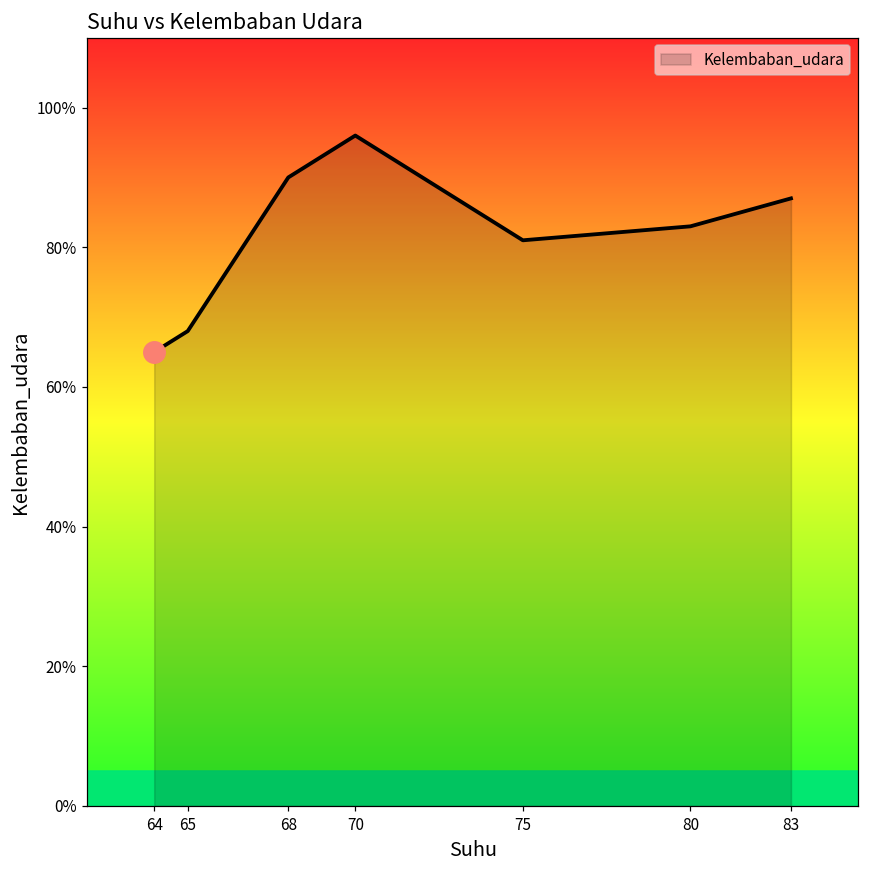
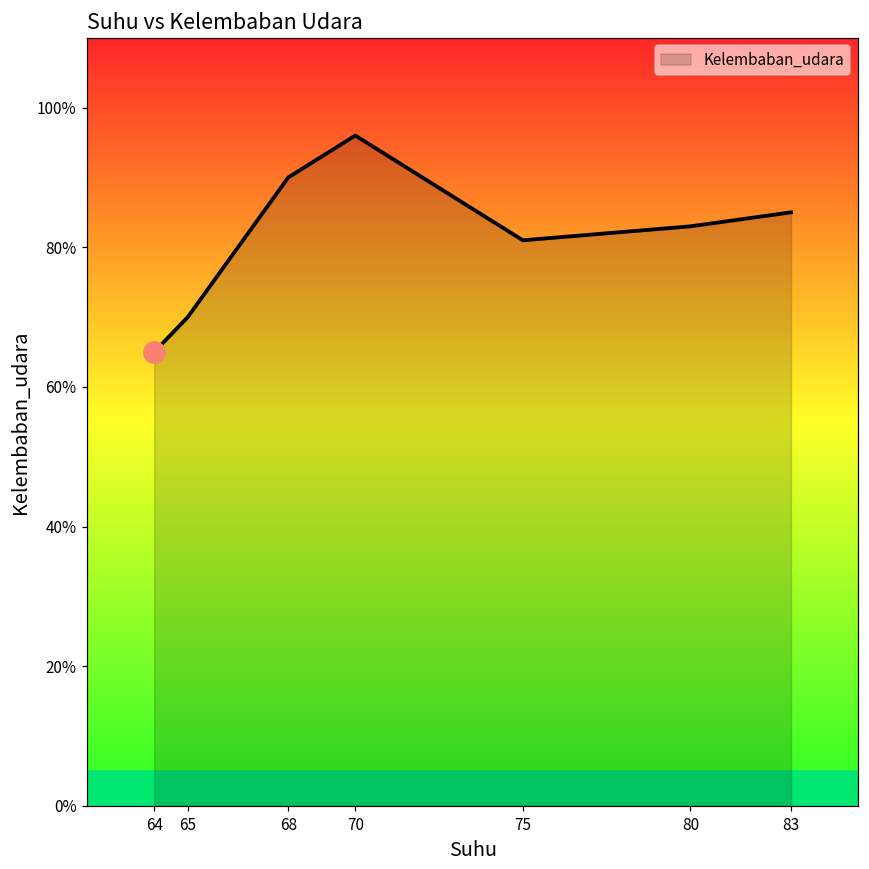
  {
    "Kelembaban_udara": {
-     "65": "68%",
+     "65": "70%",
      "68": "90%",
      "70": "96%",
      "75": "81%",
      "80": "83%",
-     "83": "87%"
+     "83": "85%"
    }
  }
